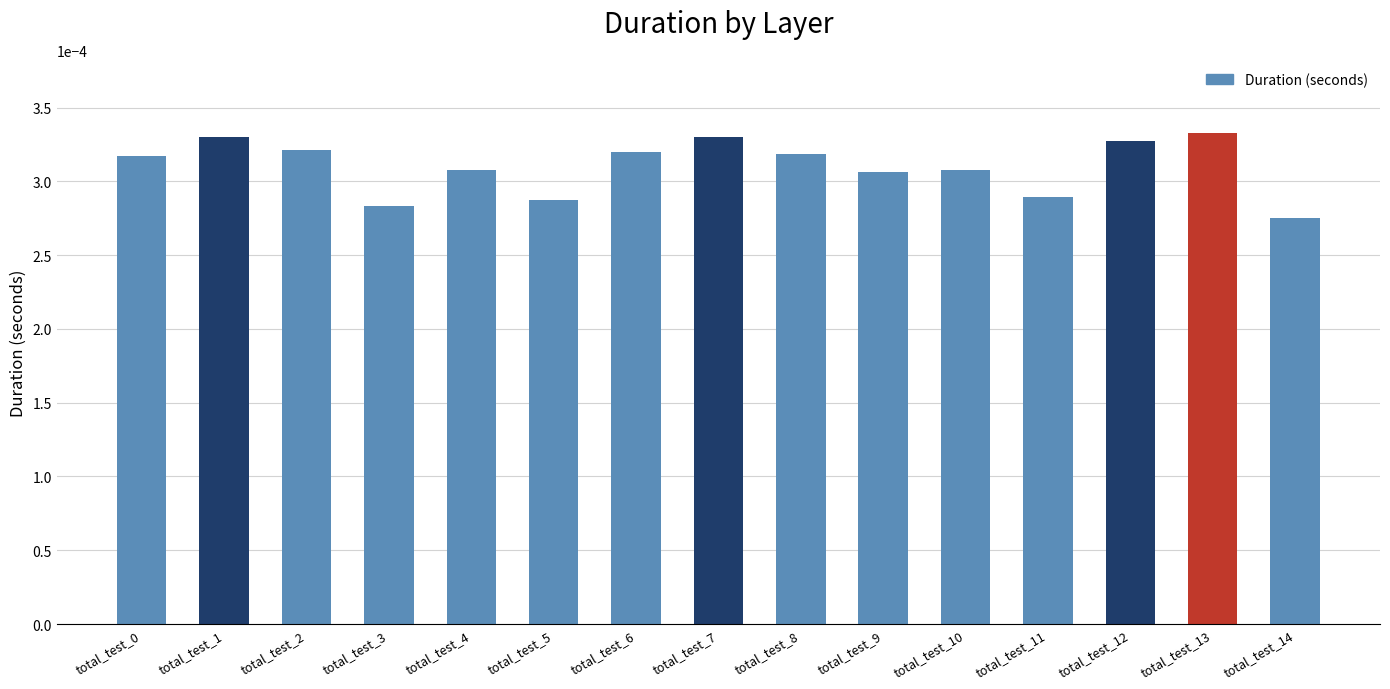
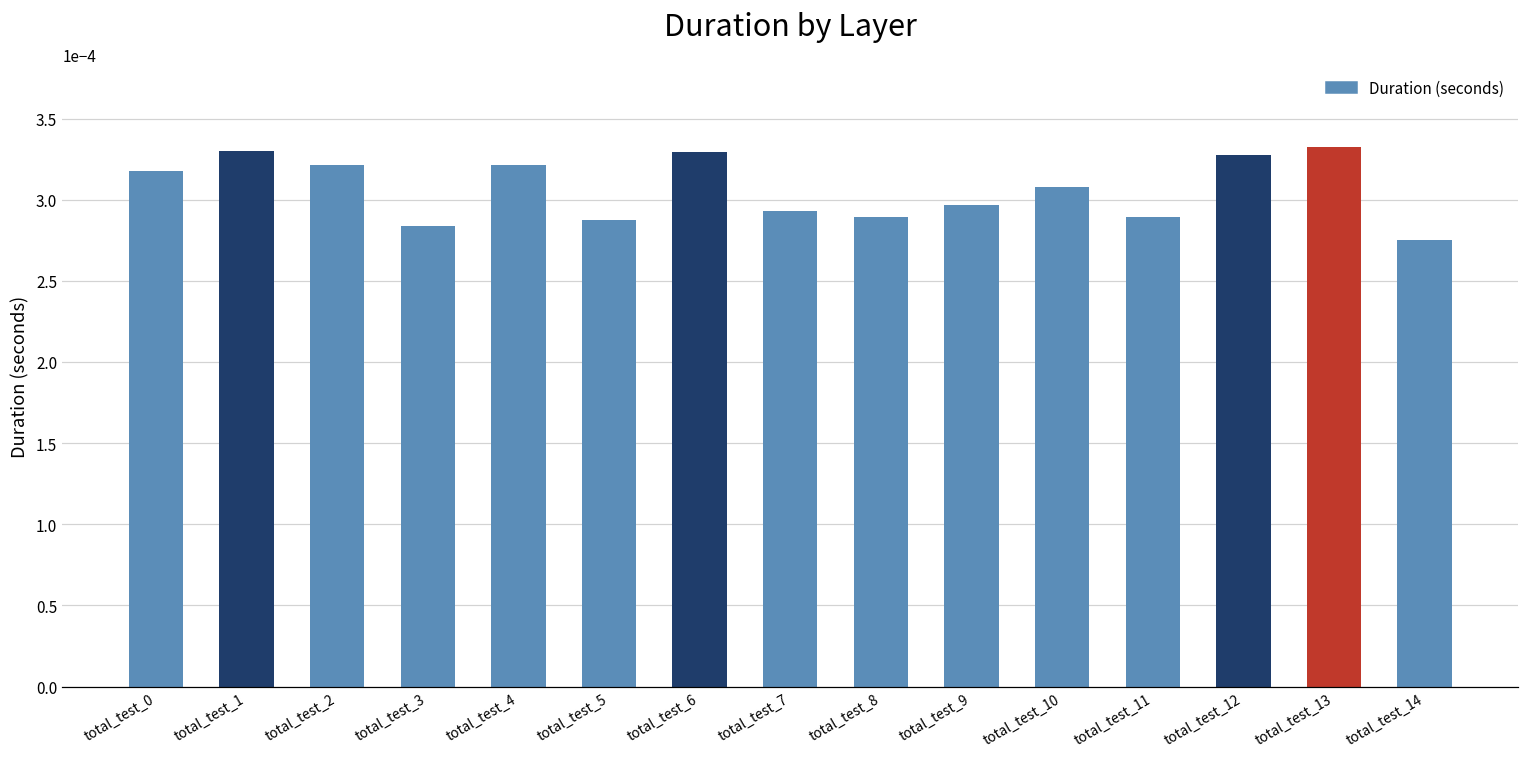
  {
    "total_test_0": 0.000318,
    "total_test_1": 0.000330,
    "total_test_2": 0.000321,
    "total_test_3": 0.000284,
-   "total_test_4": 0.000308,
+   "total_test_4": 0.000321,
    "total_test_5": 0.000288,
-   "total_test_6": 0.000320,
-   "total_test_7": 0.000330,
-   "total_test_8": 0.000319,
-   "total_test_9": 0.000307,
+   "total_test_6": 0.000329,
+   "total_test_7": 0.000293,
+   "total_test_8": 0.000290,
+   "total_test_9": 0.000297,
    "total_test_10": 0.000308,
    "total_test_11": 0.000289,
    "total_test_12": 0.000327,
    "total_test_13": 0.000333,
    "total_test_14": 0.000275
  }
